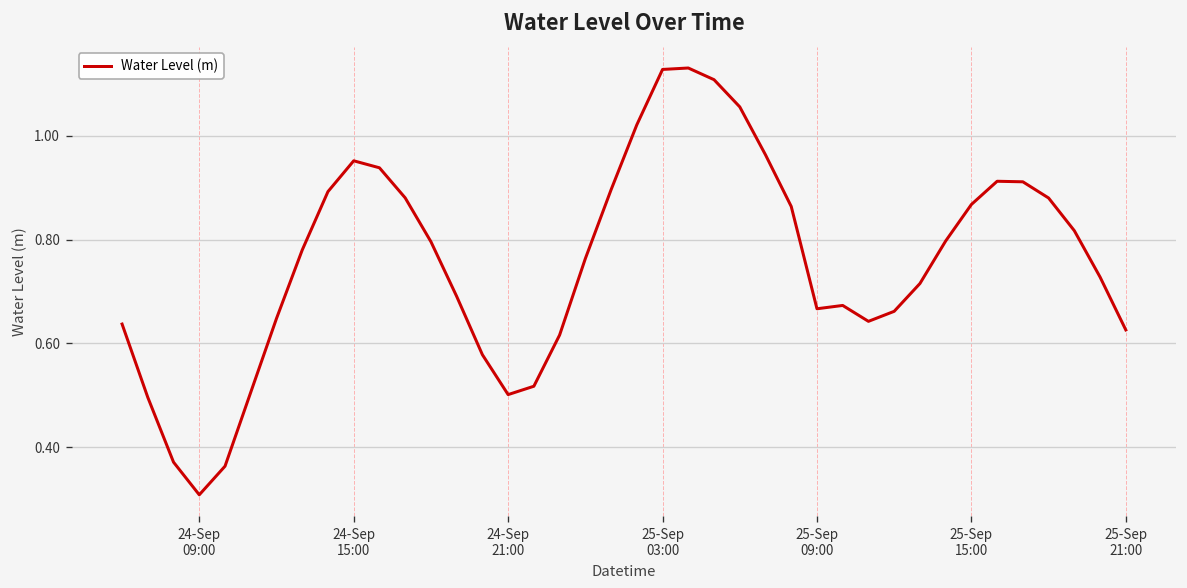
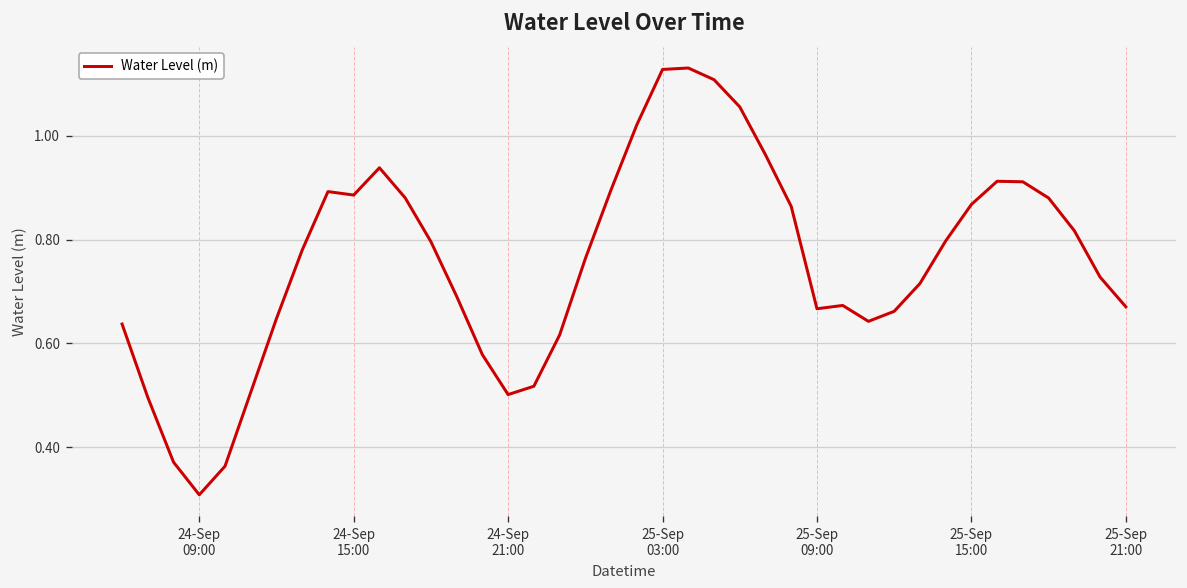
  {
    "24-Sep 09:00": 0.31,
-   "24-Sep 15:00": 0.95,
+   "24-Sep 15:00": 0.89,
    "24-Sep 21:00": 0.50,
    "25-Sep 03:00": 1.13,
    "25-Sep 09:00": 0.67,
    "25-Sep 15:00": 0.87,
-   "25-Sep 21:00": 0.63
+   "25-Sep 21:00": 0.67
  }
